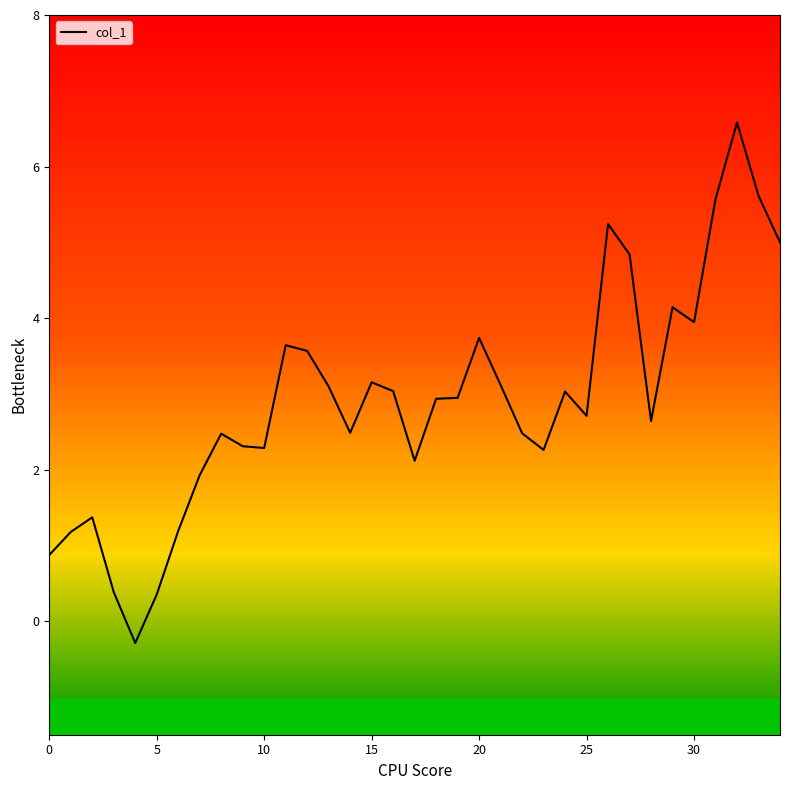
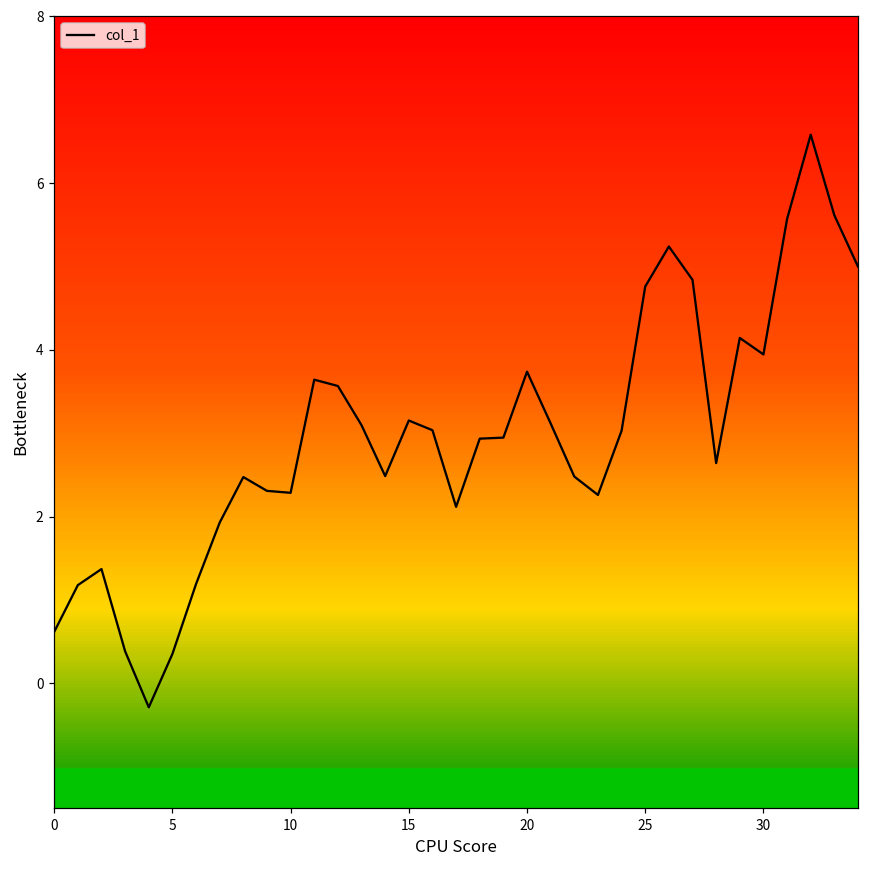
  {
-   "0": 0.9,
+   "0": 0.6,
    "5": 0.4,
    "10": 2.3,
    "15": 3.2,
    "20": 3.7,
-   "25": 2.7,
+   "25": 4.8,
    "30": 3.9
  }
